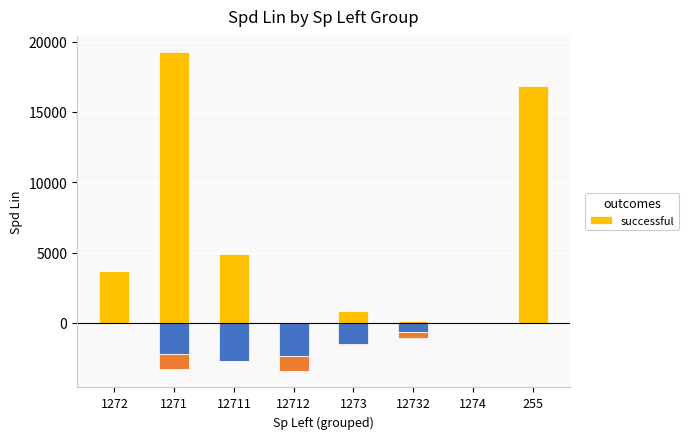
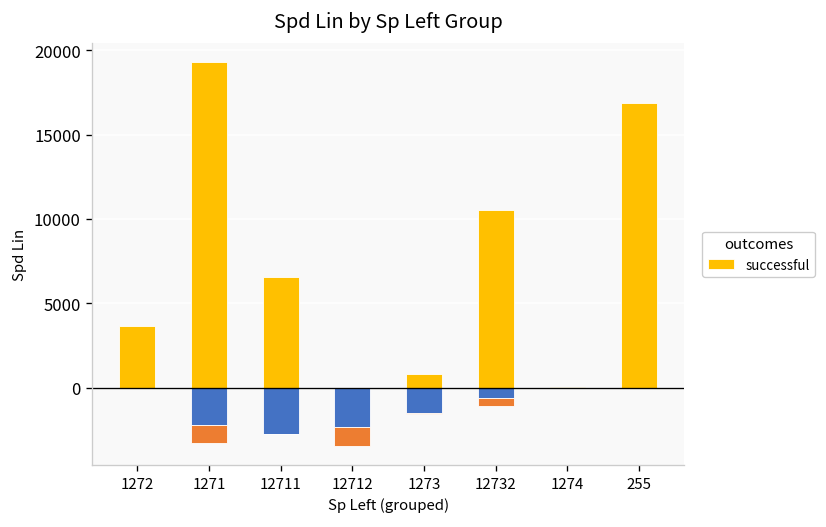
  {
    "successful": {
      "1272": 3700,
      "1271": 19300,
-     "12711": 4900,
+     "12711": 6600,
      "12712": 0,
      "1273": 800,
-     "12732": 100,
+     "12732": 10500,
      "255": 16900
    }
  }
